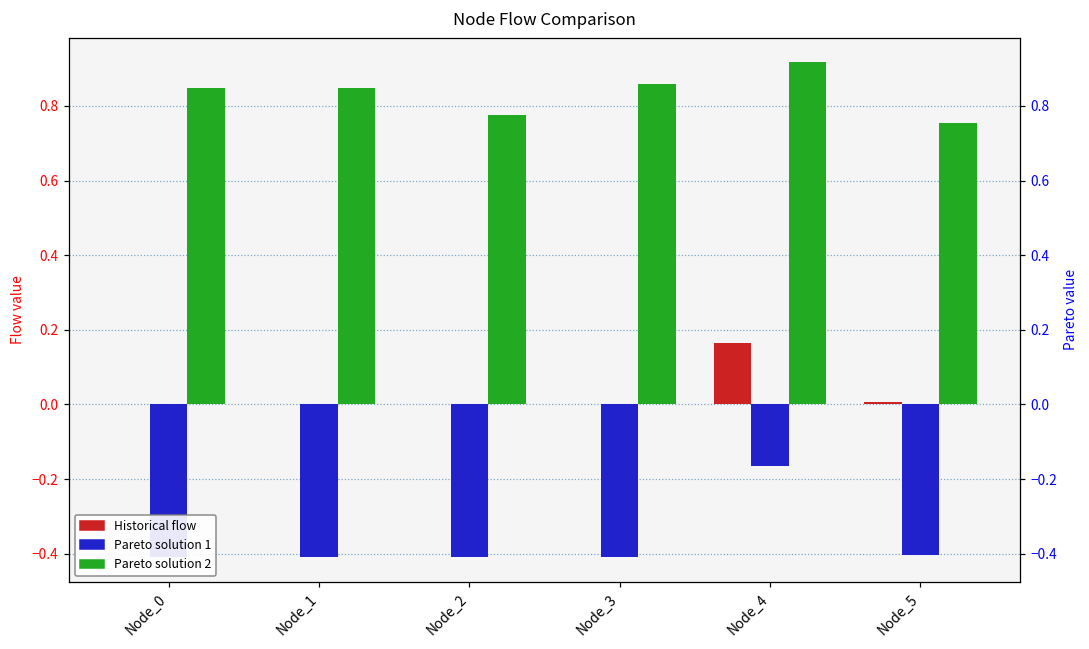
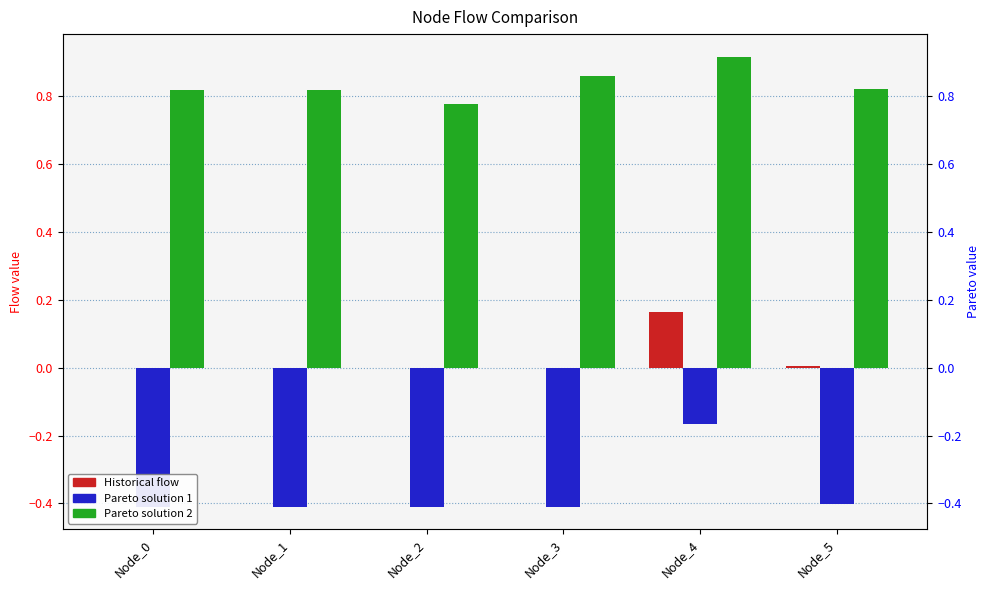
  {
    "Historical flow": {
      "Node_0": 0.00,
      "Node_1": 0.00,
      "Node_2": 0.00,
      "Node_3": 0.00,
      "Node_4": 0.16
    },
    "Pareto solution 1": {
      "Node_1": -0.41,
      "Node_2": -0.41,
      "Node_3": -0.41,
      "Node_4": -0.17,
      "Node_5": -0.40
    },
    "Pareto solution 2": {
-     "Node_0": 0.85,
-     "Node_1": 0.85,
+     "Node_0": 0.82,
+     "Node_1": 0.82,
      "Node_2": 0.78,
      "Node_3": 0.86,
      "Node_4": 0.92,
-     "Node_5": 0.75
+     "Node_5": 0.82
    }
  }
